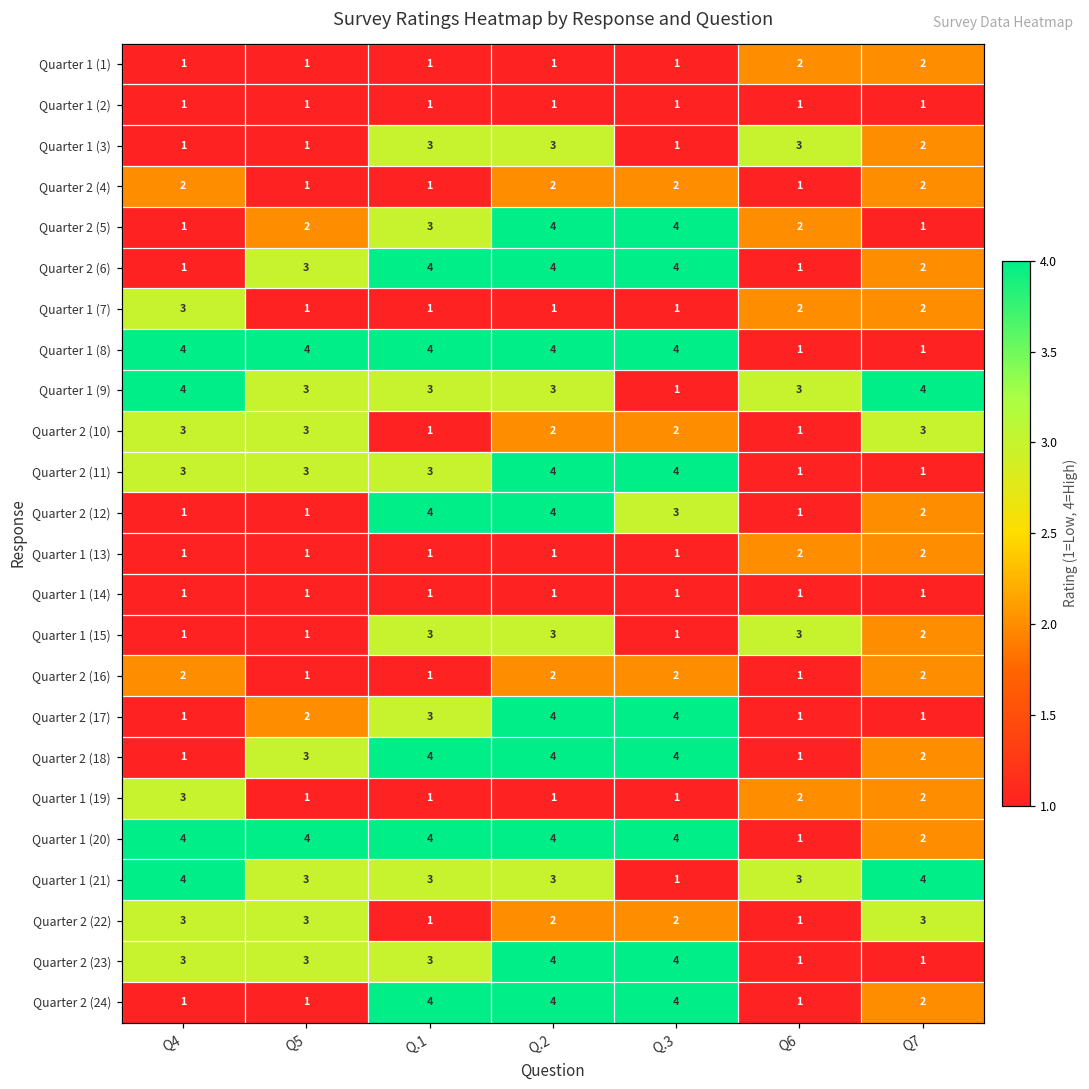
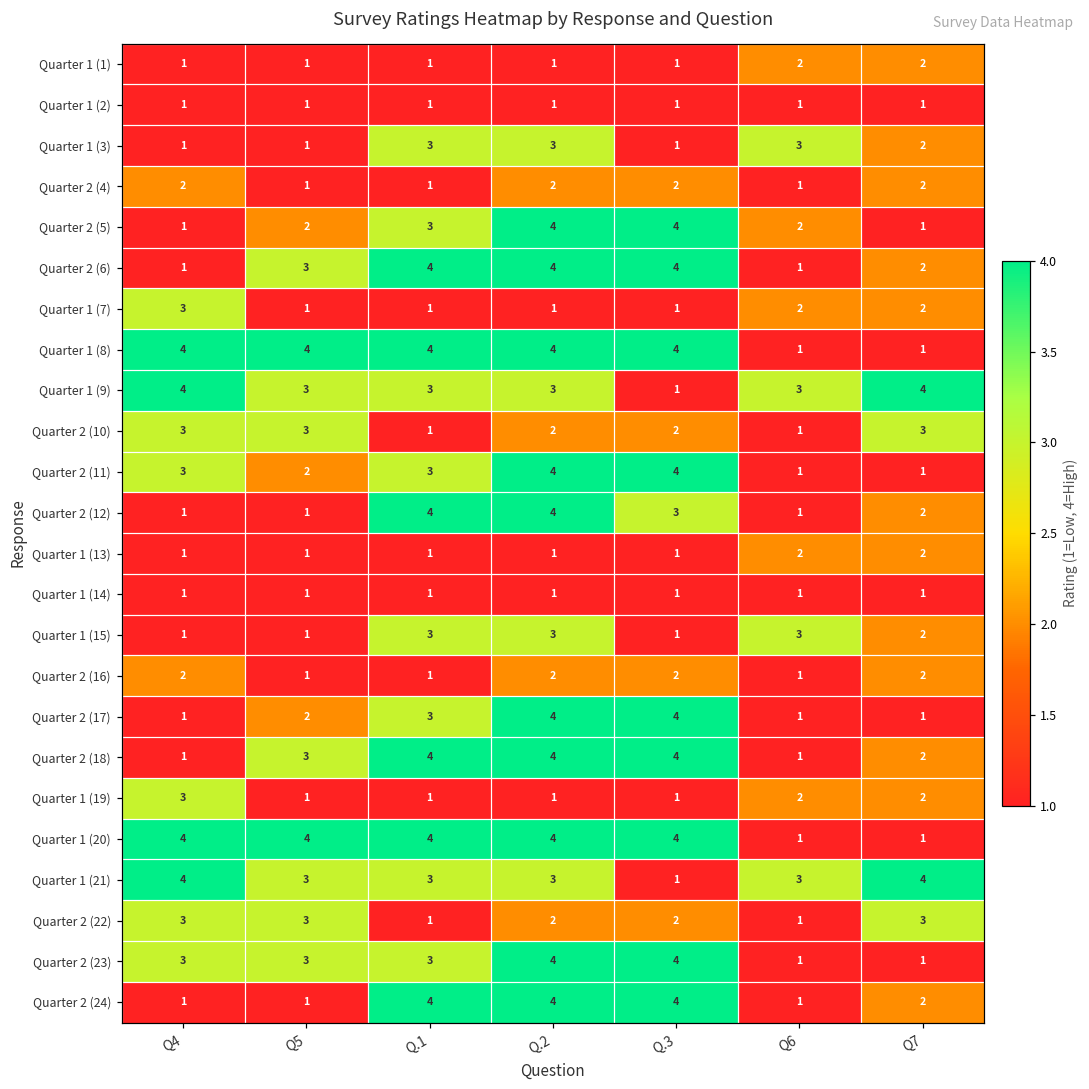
  {
    "Quarter 1 (1)": {
      "Q4": 1,
      "Q5": 1,
      "Q.1": 1,
      "Q.2": 1,
      "Q.3": 1,
      "Q6": 2,
      "Q7": 2
    },
    "Quarter 1 (2)": {
      "Q4": 1,
      "Q5": 1,
      "Q.1": 1,
      "Q.2": 1,
      "Q.3": 1,
      "Q6": 1,
      "Q7": 1
    },
    "Quarter 1 (3)": {
      "Q4": 1,
      "Q5": 1,
      "Q.1": 3,
      "Q.2": 3,
      "Q.3": 1,
      "Q6": 3,
      "Q7": 2
    },
    "Quarter 2 (4)": {
      "Q4": 2,
      "Q5": 1,
      "Q.1": 1,
      "Q.2": 2,
      "Q.3": 2,
      "Q6": 1,
      "Q7": 2
    },
    "Quarter 2 (5)": {
      "Q4": 1,
      "Q5": 2,
      "Q.1": 3,
      "Q.2": 4,
      "Q.3": 4,
      "Q6": 2,
      "Q7": 1
    },
    "Quarter 2 (6)": {
      "Q4": 1,
      "Q5": 3,
      "Q.1": 4,
      "Q.2": 4,
      "Q.3": 4,
      "Q6": 1,
      "Q7": 2
    },
    "Quarter 1 (7)": {
      "Q4": 3,
      "Q5": 1,
      "Q.1": 1,
      "Q.2": 1,
      "Q.3": 1,
      "Q6": 2,
      "Q7": 2
    },
    "Quarter 1 (8)": {
      "Q4": 4,
      "Q5": 4,
      "Q.1": 4,
      "Q.2": 4,
      "Q.3": 4,
      "Q6": 1,
      "Q7": 1
    },
    "Quarter 1 (9)": {
      "Q4": 4,
      "Q5": 3,
      "Q.1": 3,
      "Q.2": 3,
      "Q.3": 1,
      "Q6": 3,
      "Q7": 4
    },
    "Quarter 2 (10)": {
      "Q4": 3,
      "Q5": 3,
      "Q.1": 1,
      "Q.2": 2,
      "Q.3": 2,
      "Q6": 1,
      "Q7": 3
    },
    "Quarter 2 (11)": {
      "Q4": 3,
-     "Q5": 3,
+     "Q5": 2,
      "Q.1": 3,
      "Q.2": 4,
      "Q.3": 4,
      "Q6": 1,
      "Q7": 1
    },
    "Quarter 2 (12)": {
      "Q4": 1,
      "Q5": 1,
      "Q.1": 4,
      "Q.2": 4,
      "Q.3": 3,
      "Q6": 1,
      "Q7": 2
    },
    "Quarter 1 (13)": {
      "Q4": 1,
      "Q5": 1,
      "Q.1": 1,
      "Q.2": 1,
      "Q.3": 1,
      "Q6": 2,
      "Q7": 2
    },
    "Quarter 1 (14)": {
      "Q4": 1,
      "Q5": 1,
      "Q.1": 1,
      "Q.2": 1,
      "Q.3": 1,
      "Q6": 1,
      "Q7": 1
    },
    "Quarter 1 (15)": {
      "Q4": 1,
      "Q5": 1,
      "Q.1": 3,
      "Q.2": 3,
      "Q.3": 1,
      "Q6": 3,
      "Q7": 2
    },
    "Quarter 2 (16)": {
      "Q4": 2,
      "Q5": 1,
      "Q.1": 1,
      "Q.2": 2,
      "Q.3": 2,
      "Q6": 1,
      "Q7": 2
    },
    "Quarter 2 (17)": {
      "Q4": 1,
      "Q5": 2,
      "Q.1": 3,
      "Q.2": 4,
      "Q.3": 4,
      "Q6": 1,
      "Q7": 1
    },
    "Quarter 2 (18)": {
      "Q4": 1,
      "Q5": 3,
      "Q.1": 4,
      "Q.2": 4,
      "Q.3": 4,
      "Q6": 1,
      "Q7": 2
    },
    "Quarter 1 (19)": {
      "Q4": 3,
      "Q5": 1,
      "Q.1": 1,
      "Q.2": 1,
      "Q.3": 1,
      "Q6": 2,
      "Q7": 2
    },
    "Quarter 1 (20)": {
      "Q4": 4,
      "Q5": 4,
      "Q.1": 4,
      "Q.2": 4,
      "Q.3": 4,
      "Q6": 1,
-     "Q7": 2
+     "Q7": 1
    },
    "Quarter 1 (21)": {
      "Q4": 4,
      "Q5": 3,
      "Q.1": 3,
      "Q.2": 3,
      "Q.3": 1,
      "Q6": 3,
      "Q7": 4
    },
    "Quarter 2 (22)": {
      "Q4": 3,
      "Q5": 3,
      "Q.1": 1,
      "Q.2": 2,
      "Q.3": 2,
      "Q6": 1,
      "Q7": 3
    },
    "Quarter 2 (23)": {
      "Q4": 3,
      "Q5": 3,
      "Q.1": 3,
      "Q.2": 4,
      "Q.3": 4,
      "Q6": 1,
      "Q7": 1
    },
    "Quarter 2 (24)": {
      "Q4": 1,
      "Q5": 1,
      "Q.1": 4,
      "Q.2": 4,
      "Q.3": 4,
      "Q6": 1,
      "Q7": 2
    }
  }
